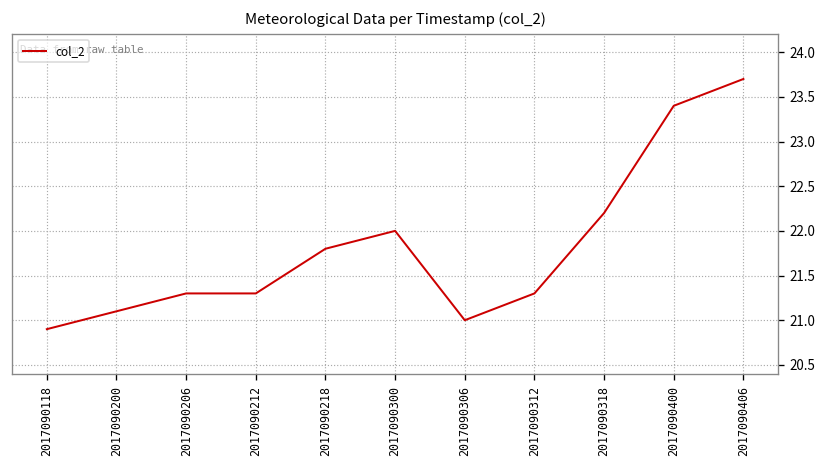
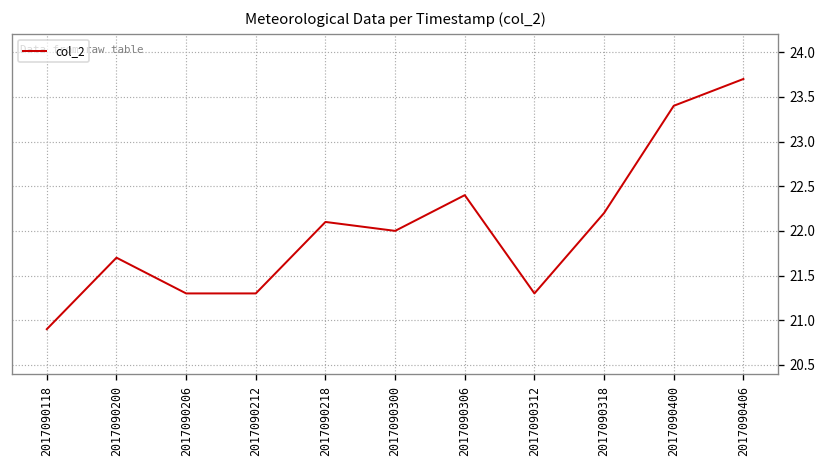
  {
    "2017090118": 20.9,
-   "2017090200": 21.1,
+   "2017090200": 21.7,
    "2017090206": 21.3,
    "2017090212": 21.3,
-   "2017090218": 21.8,
+   "2017090218": 22.1,
    "2017090300": 22.0,
-   "2017090306": 21.0,
+   "2017090306": 22.4,
    "2017090312": 21.3,
    "2017090318": 22.2,
    "2017090400": 23.4,
    "2017090406": 23.7
  }
